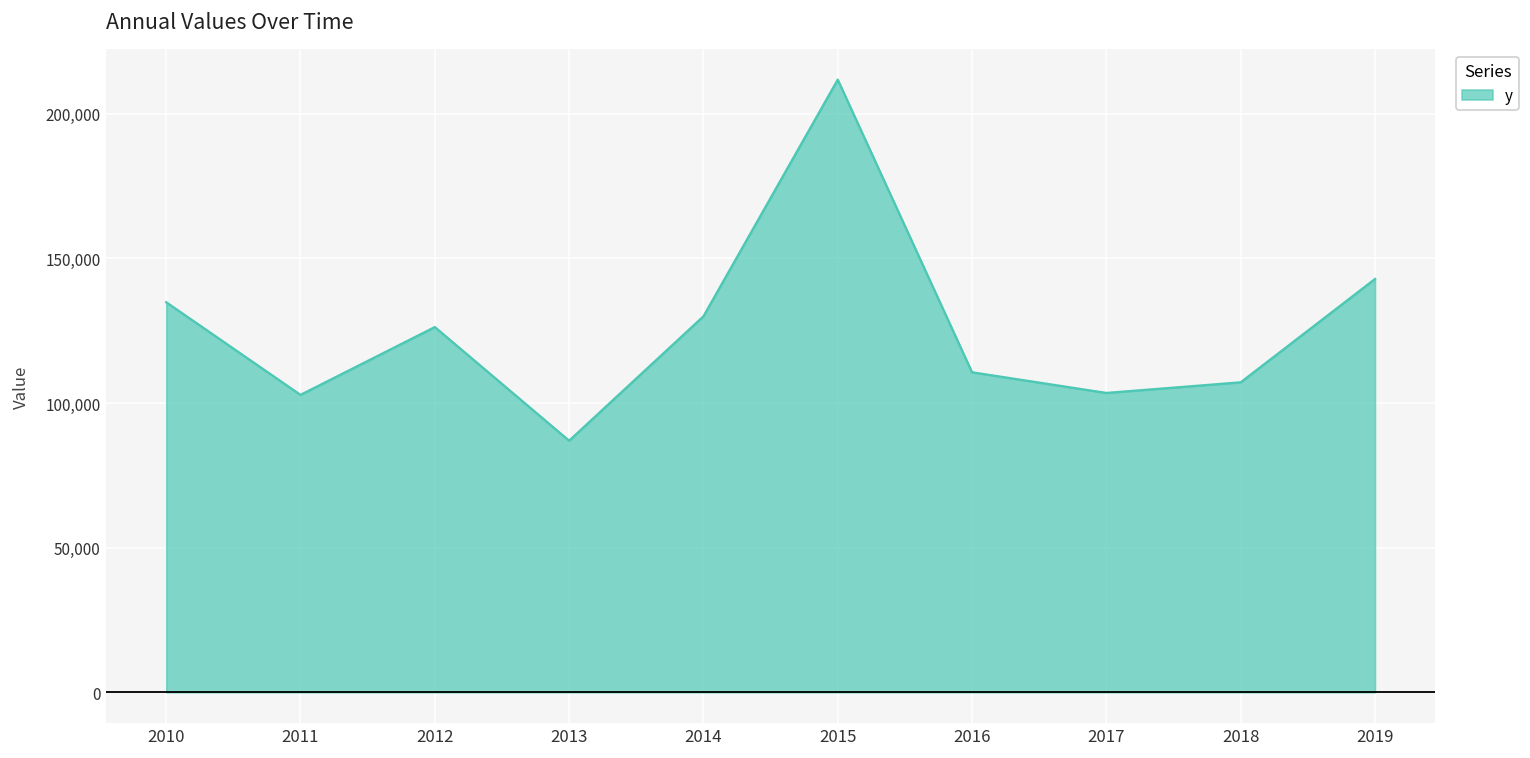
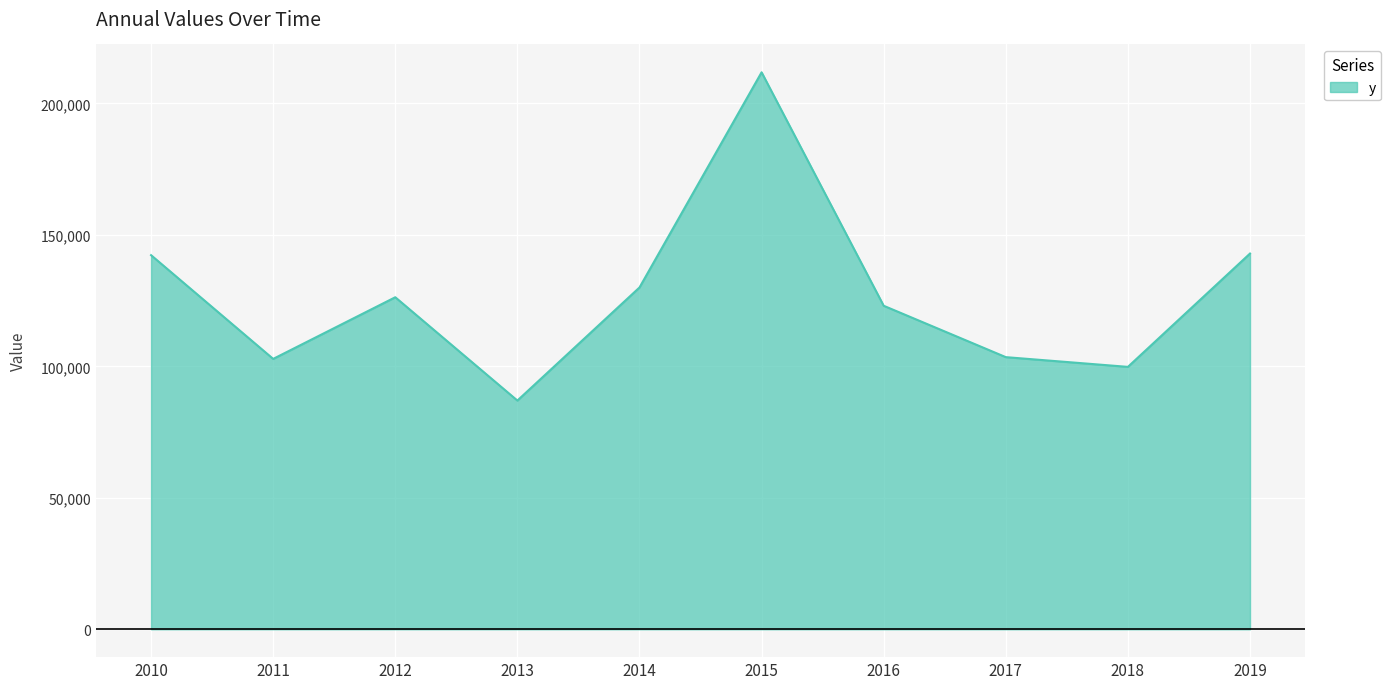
  {
-   "2010": "135,000",
+   "2010": "142,000",
    "2011": "103,000",
    "2012": "126,000",
    "2013": "87,000",
    "2014": "130,000",
    "2015": "212,000",
-   "2016": "111,000",
+   "2016": "123,000",
    "2017": "103,000",
-   "2018": "107,000",
+   "2018": "100,000",
    "2019": "143,000"
  }
